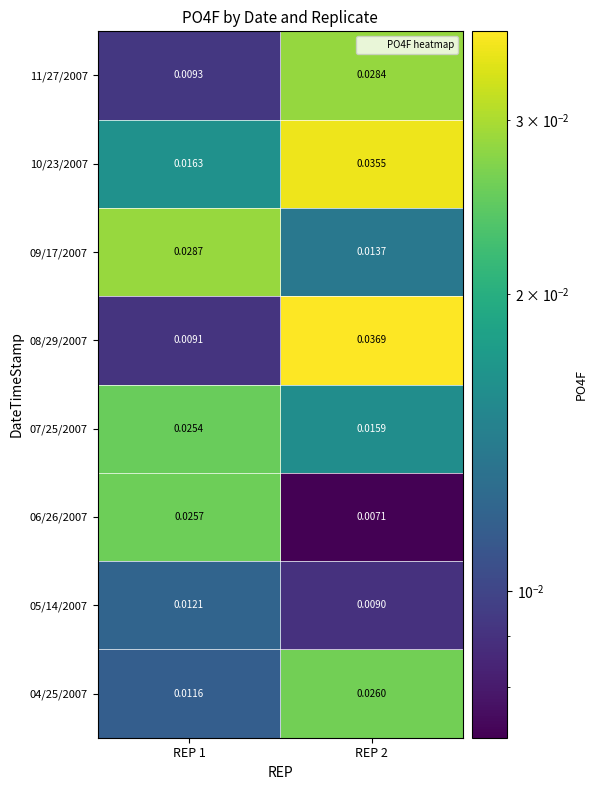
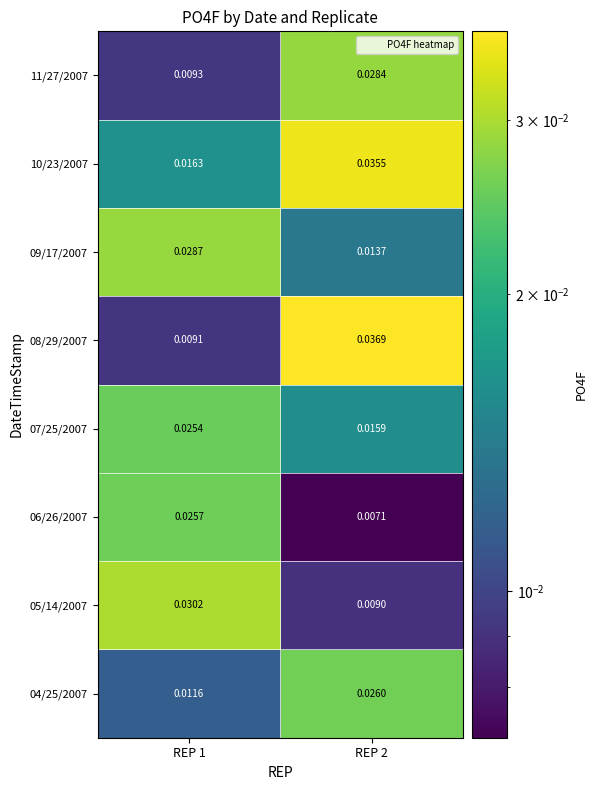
  {
    "11/27/2007": {
      "REP 1": 0.0093,
      "REP 2": 0.0284
    },
    "10/23/2007": {
      "REP 1": 0.0163,
      "REP 2": 0.0355
    },
    "09/17/2007": {
      "REP 1": 0.0287,
      "REP 2": 0.0137
    },
    "08/29/2007": {
      "REP 1": 0.0091,
      "REP 2": 0.0369
    },
    "07/25/2007": {
      "REP 1": 0.0254,
      "REP 2": 0.0159
    },
    "06/26/2007": {
      "REP 1": 0.0257,
      "REP 2": 0.0071
    },
    "05/14/2007": {
-     "REP 1": 0.0121,
+     "REP 1": 0.0302,
      "REP 2": 0.0090
    },
    "04/25/2007": {
      "REP 1": 0.0116,
      "REP 2": 0.0260
    }
  }
